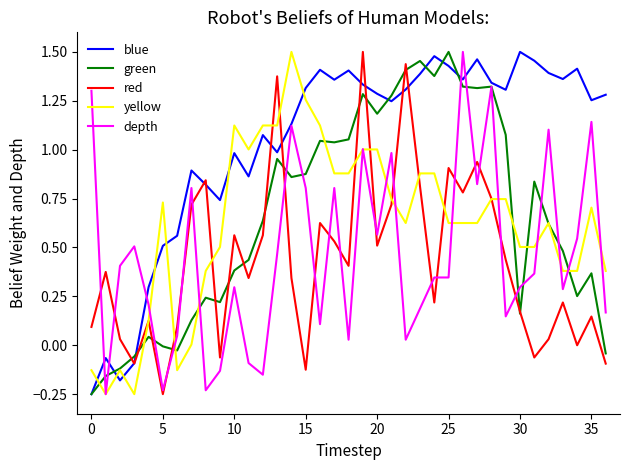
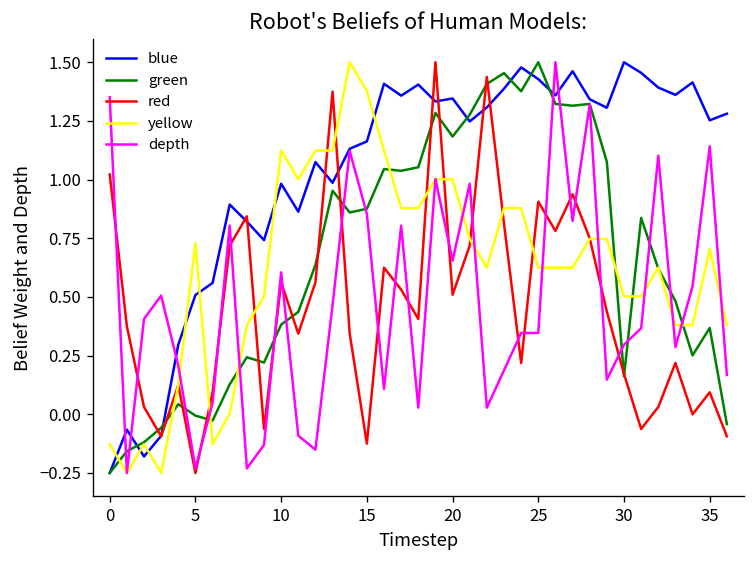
  {
    "blue": {
      "5": 0.51,
      "10": 0.98,
-     "15": 1.32,
-     "20": 1.29,
+     "15": 1.16,
+     "20": 1.35,
      "25": 1.43,
      "30": 1.50,
      "35": 1.25
    },
    "green": {
      "5": -0.01,
      "10": 0.38,
      "15": 0.88,
      "20": 1.18,
      "25": 1.50,
      "35": 0.37
    },
    "red": {
-     "0": 0.09,
+     "0": 1.02,
      "5": -0.25,
      "10": 0.56,
      "15": -0.13,
      "20": 0.51,
      "25": 0.91,
-     "35": 0.15
+     "35": 0.09
    },
    "yellow": {
      "0": -0.13,
      "5": 0.73,
      "10": 1.12,
-     "15": 1.26,
+     "15": 1.38,
      "20": 1.00,
      "25": 0.63,
      "30": 0.50,
      "35": 0.70
    },
    "depth": {
-     "0": 1.30,
+     "0": 1.35,
      "5": -0.23,
-     "10": 0.30,
-     "15": 0.80,
-     "20": 0.57,
+     "10": 0.61,
+     "15": 0.85,
+     "20": 0.65,
      "25": 0.35,
      "30": 0.30,
      "35": 1.14
    }
  }
